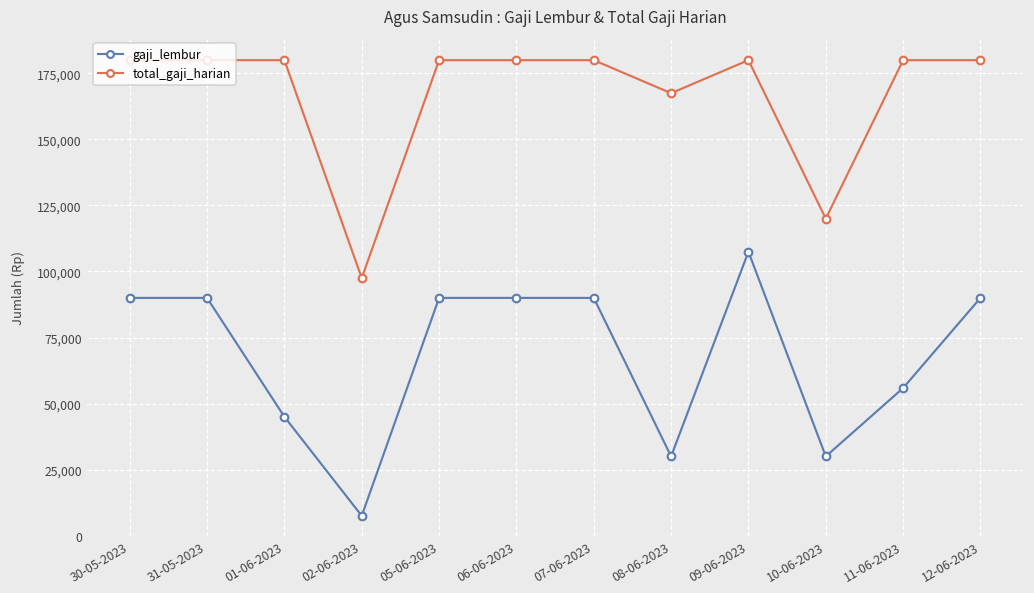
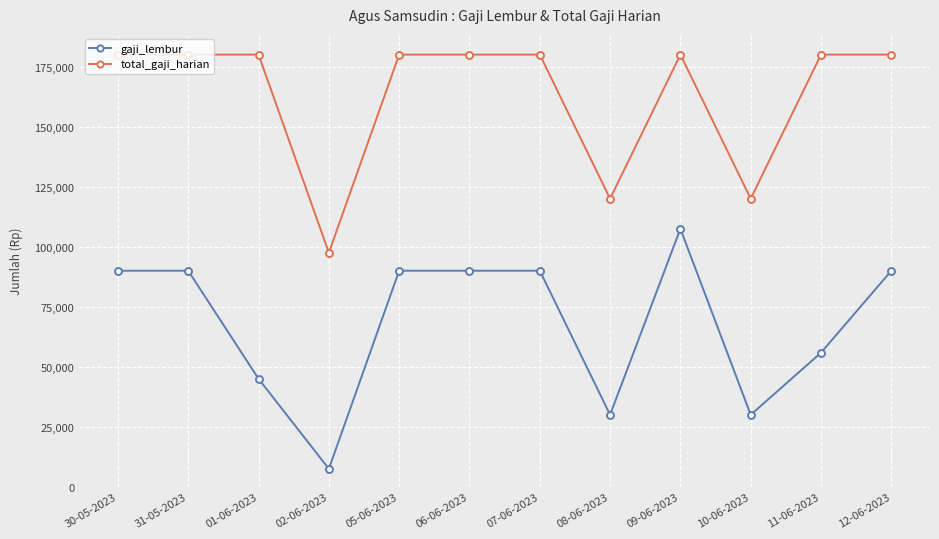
  {
    "gaji_lembur": {
      "30-05-2023": "90,000",
      "31-05-2023": "90,000",
      "01-06-2023": "45,000",
      "02-06-2023": "8,000",
      "05-06-2023": "90,000",
      "06-06-2023": "90,000",
      "07-06-2023": "90,000",
      "08-06-2023": "30,000",
      "09-06-2023": "107,000",
      "10-06-2023": "30,000",
      "11-06-2023": "56,000",
      "12-06-2023": "90,000"
    },
    "total_gaji_harian": {
      "01-06-2023": "180,000",
      "02-06-2023": "98,000",
      "05-06-2023": "180,000",
      "06-06-2023": "180,000",
      "07-06-2023": "180,000",
-     "08-06-2023": "167,000",
+     "08-06-2023": "120,000",
      "09-06-2023": "180,000",
      "10-06-2023": "120,000",
      "11-06-2023": "180,000",
      "12-06-2023": "180,000"
    }
  }
